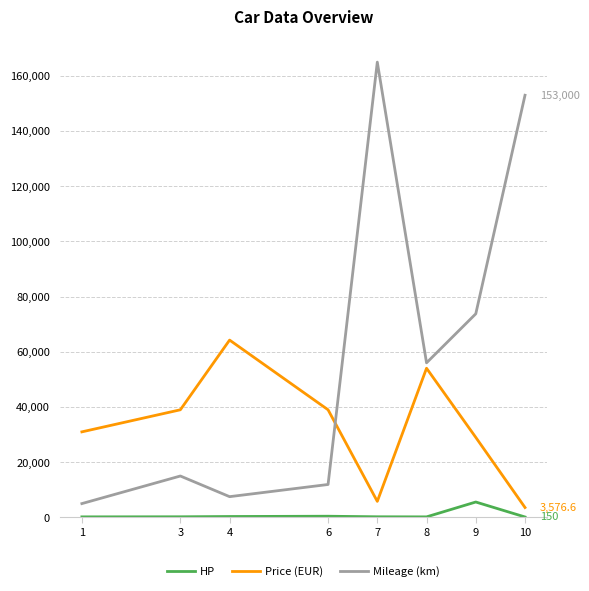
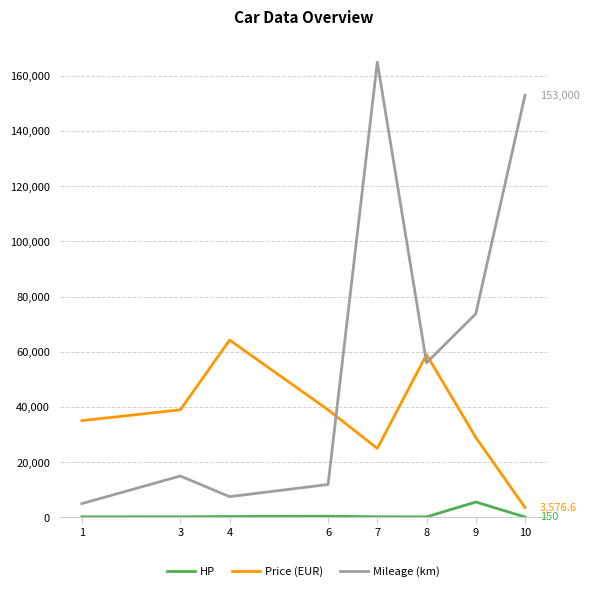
  {
    "HP": {
      "10": "150"
    },
    "Price (EUR)": {
-     "1": "31,000",
+     "1": "35,000",
      "3": "39,000",
      "4": "64,000",
      "6": "39,000",
-     "7": "6,000",
-     "8": "54,000",
+     "7": "25,000",
+     "8": "59,000",
      "9": "29,000"
    },
    "Mileage (km)": {
      "10": "153,000"
    }
  }
